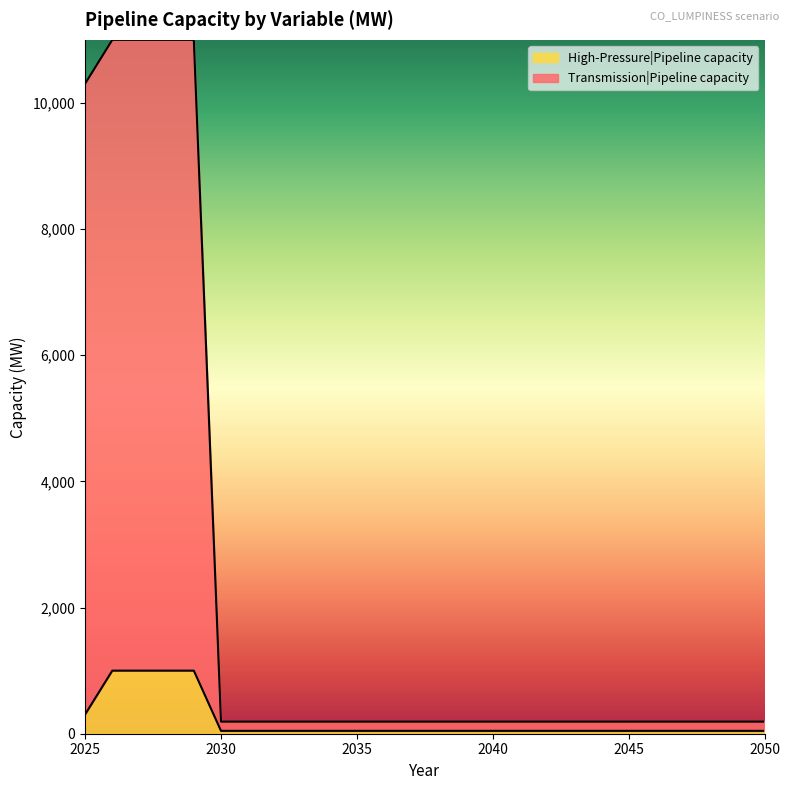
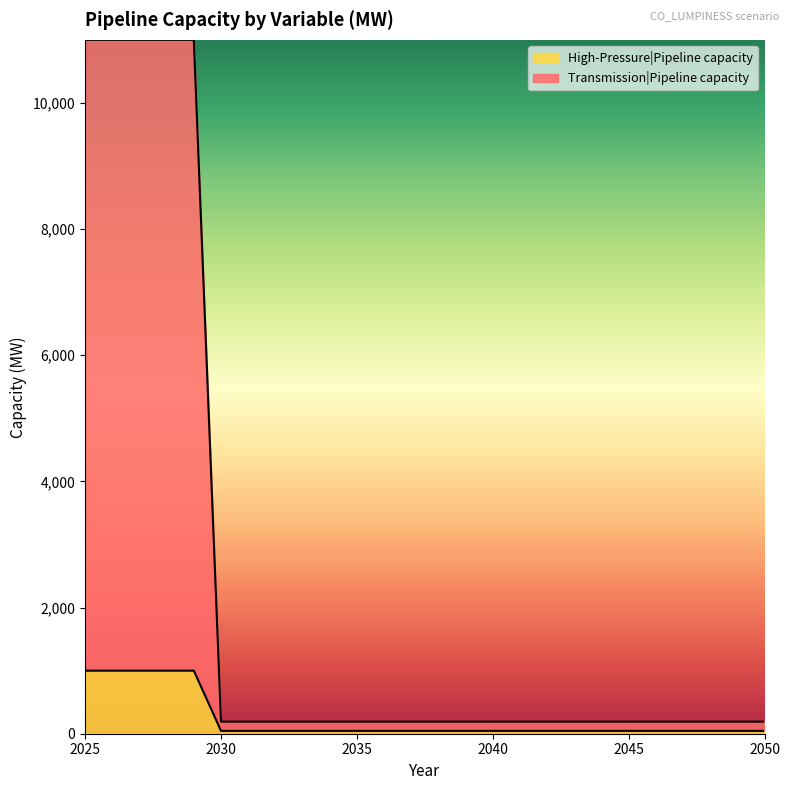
  {
    "High-Pressure|Pipeline capacity": {
-     "2025": "300",
+     "2025": "1,000",
      "2030": "0",
      "2035": "0",
      "2040": "0",
      "2045": "0",
      "2050": "0"
    },
    "Transmission|Pipeline capacity": {
      "2025": "10,000",
      "2030": "100",
      "2035": "100",
      "2040": "100",
      "2045": "100",
      "2050": "100"
    }
  }
